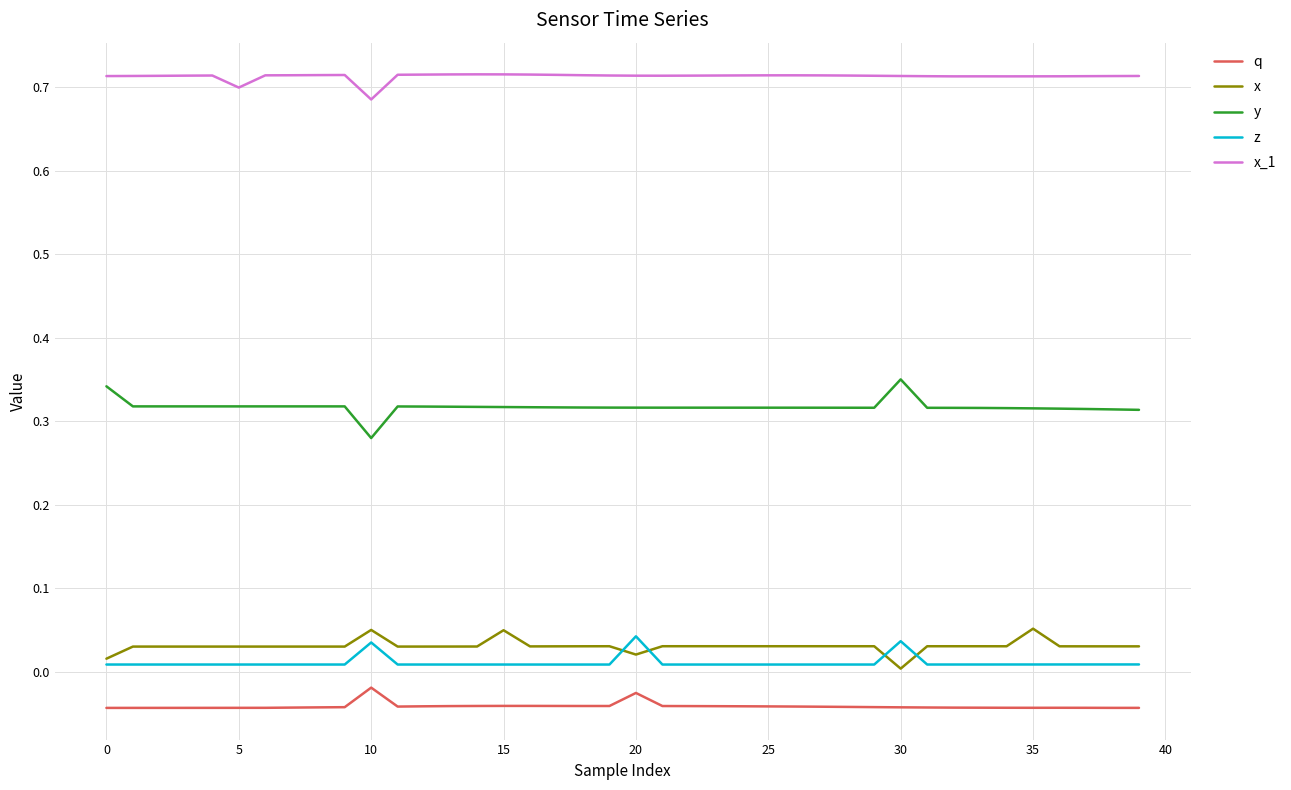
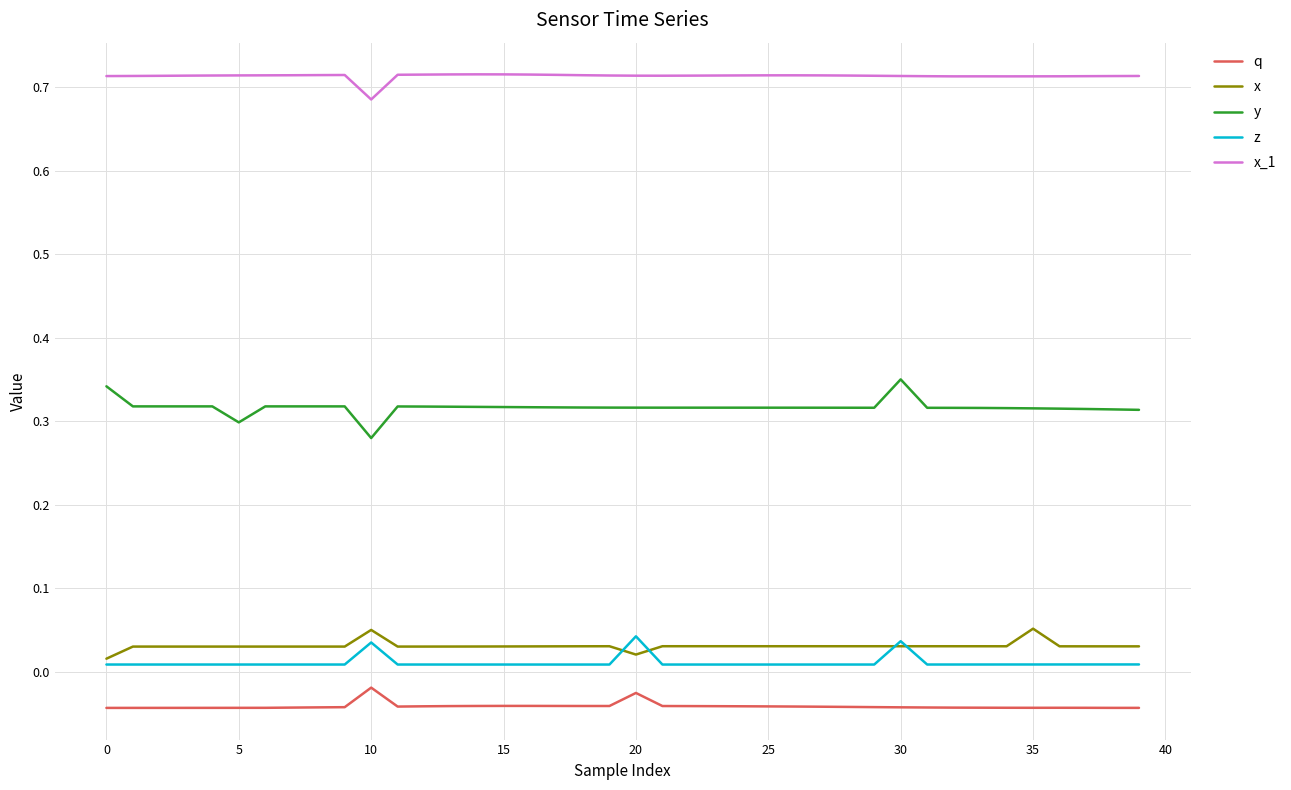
  {
    "q": {
      "0": -0.04,
      "5": -0.04,
      "10": -0.02,
      "15": -0.04,
      "20": -0.03,
      "25": -0.04,
      "30": -0.04,
      "35": -0.04
    },
    "x": {
      "0": 0.02,
      "5": 0.03,
      "10": 0.05,
-     "15": 0.05,
+     "15": 0.03,
      "20": 0.02,
      "25": 0.03,
-     "30": 0.00,
+     "30": 0.03,
      "35": 0.05
    },
    "y": {
      "0": 0.34,
-     "5": 0.32,
+     "5": 0.30,
      "10": 0.28,
      "15": 0.32,
      "20": 0.32,
      "25": 0.32,
      "30": 0.35,
      "35": 0.32
    },
    "z": {
      "0": 0.01,
      "5": 0.01,
      "10": 0.03,
      "15": 0.01,
      "20": 0.04,
      "25": 0.01,
      "30": 0.04,
      "35": 0.01
    },
    "x_1": {
      "0": 0.71,
-     "5": 0.70,
+     "5": 0.71,
      "10": 0.69,
      "15": 0.72,
      "20": 0.71,
      "25": 0.71,
      "30": 0.71,
      "35": 0.71
    }
  }
